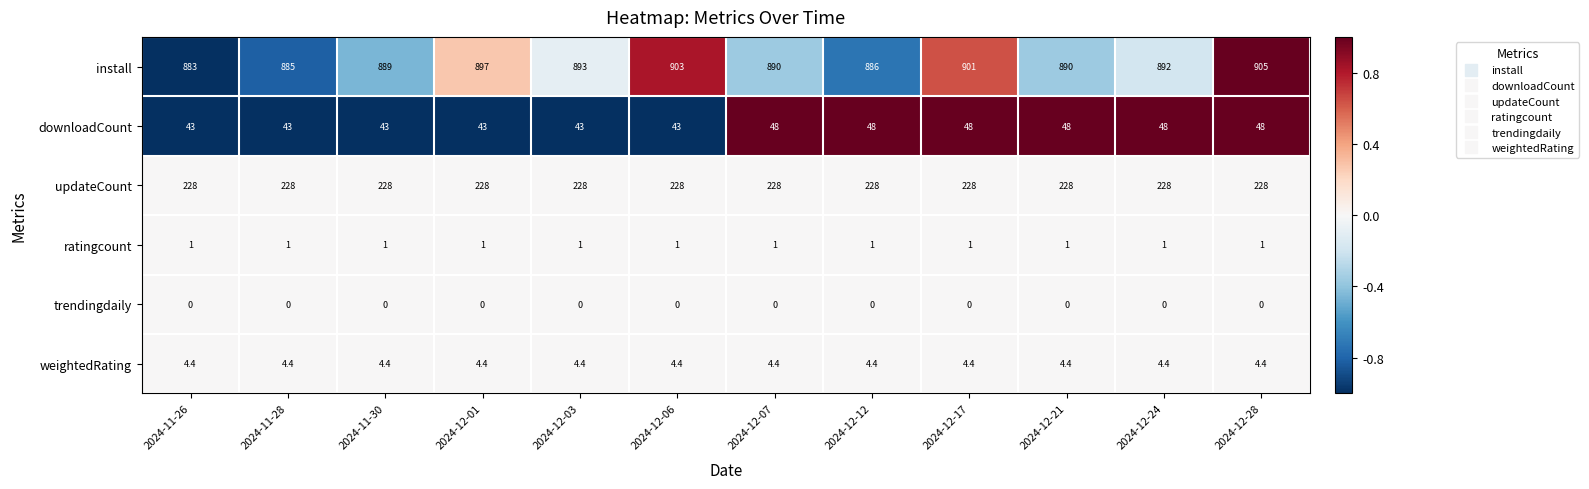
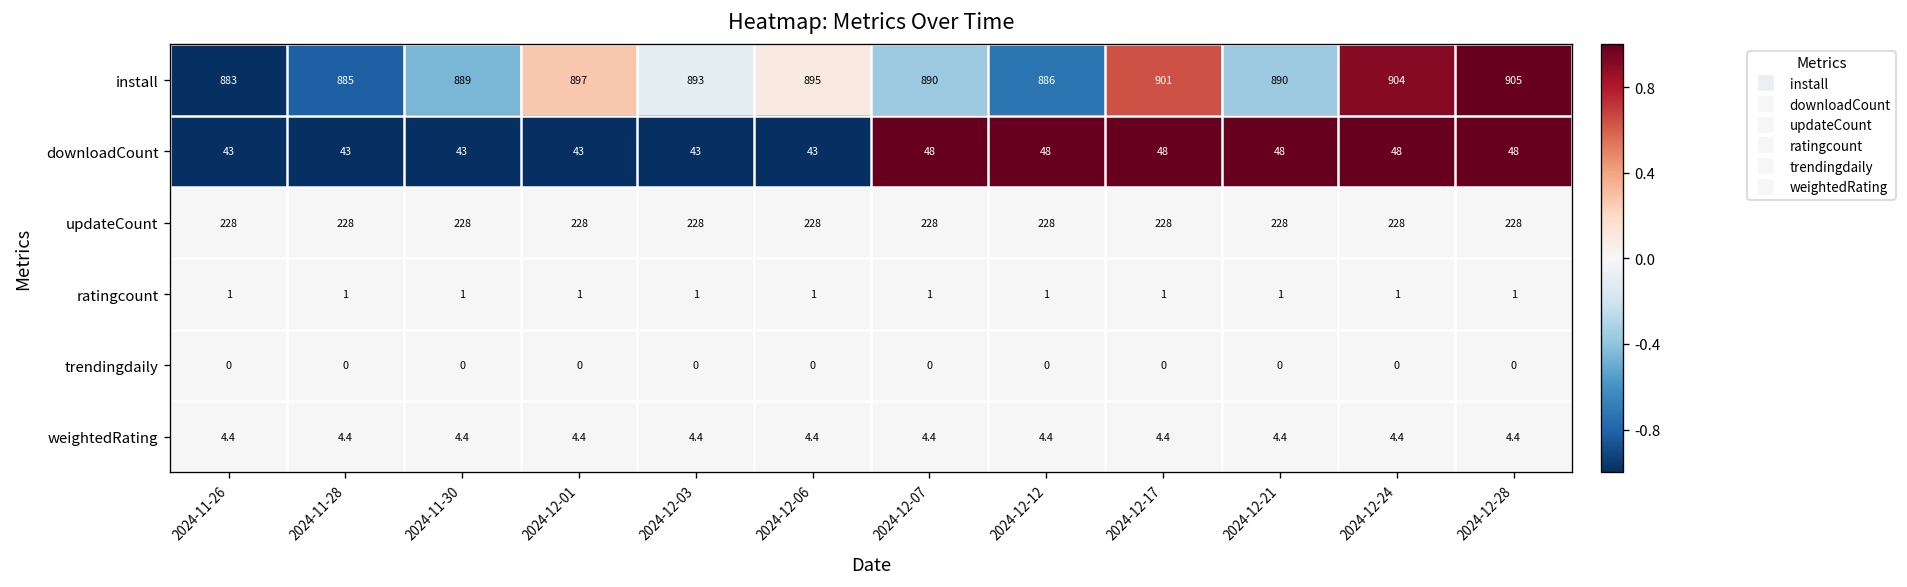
  {
    "install": {
      "2024-11-26": 883,
      "2024-11-28": 885,
      "2024-11-30": 889,
      "2024-12-01": 897,
      "2024-12-03": 893,
-     "2024-12-06": 903,
+     "2024-12-06": 895,
      "2024-12-07": 890,
      "2024-12-12": 886,
      "2024-12-17": 901,
      "2024-12-21": 890,
-     "2024-12-24": 892,
+     "2024-12-24": 904,
      "2024-12-28": 905
    },
    "downloadCount": {
      "2024-11-26": 43,
      "2024-11-28": 43,
      "2024-11-30": 43,
      "2024-12-01": 43,
      "2024-12-03": 43,
      "2024-12-06": 43,
      "2024-12-07": 48,
      "2024-12-12": 48,
      "2024-12-17": 48,
      "2024-12-21": 48,
      "2024-12-24": 48,
      "2024-12-28": 48
    },
    "updateCount": {
      "2024-11-26": 228,
      "2024-11-28": 228,
      "2024-11-30": 228,
      "2024-12-01": 228,
      "2024-12-03": 228,
      "2024-12-06": 228,
      "2024-12-07": 228,
      "2024-12-12": 228,
      "2024-12-17": 228,
      "2024-12-21": 228,
      "2024-12-24": 228,
      "2024-12-28": 228
    },
    "ratingcount": {
      "2024-11-26": 1,
      "2024-11-28": 1,
      "2024-11-30": 1,
      "2024-12-01": 1,
      "2024-12-03": 1,
      "2024-12-06": 1,
      "2024-12-07": 1,
      "2024-12-12": 1,
      "2024-12-17": 1,
      "2024-12-21": 1,
      "2024-12-24": 1,
      "2024-12-28": 1
    },
    "trendingdaily": {
      "2024-11-26": 0,
      "2024-11-28": 0,
      "2024-11-30": 0,
      "2024-12-01": 0,
      "2024-12-03": 0,
      "2024-12-06": 0,
      "2024-12-07": 0,
      "2024-12-12": 0,
      "2024-12-17": 0,
      "2024-12-21": 0,
      "2024-12-24": 0,
      "2024-12-28": 0
    },
    "weightedRating": {
      "2024-11-26": 4.4,
      "2024-11-28": 4.4,
      "2024-11-30": 4.4,
      "2024-12-01": 4.4,
      "2024-12-03": 4.4,
      "2024-12-06": 4.4,
      "2024-12-07": 4.4,
      "2024-12-12": 4.4,
      "2024-12-17": 4.4,
      "2024-12-21": 4.4,
      "2024-12-24": 4.4,
      "2024-12-28": 4.4
    }
  }
